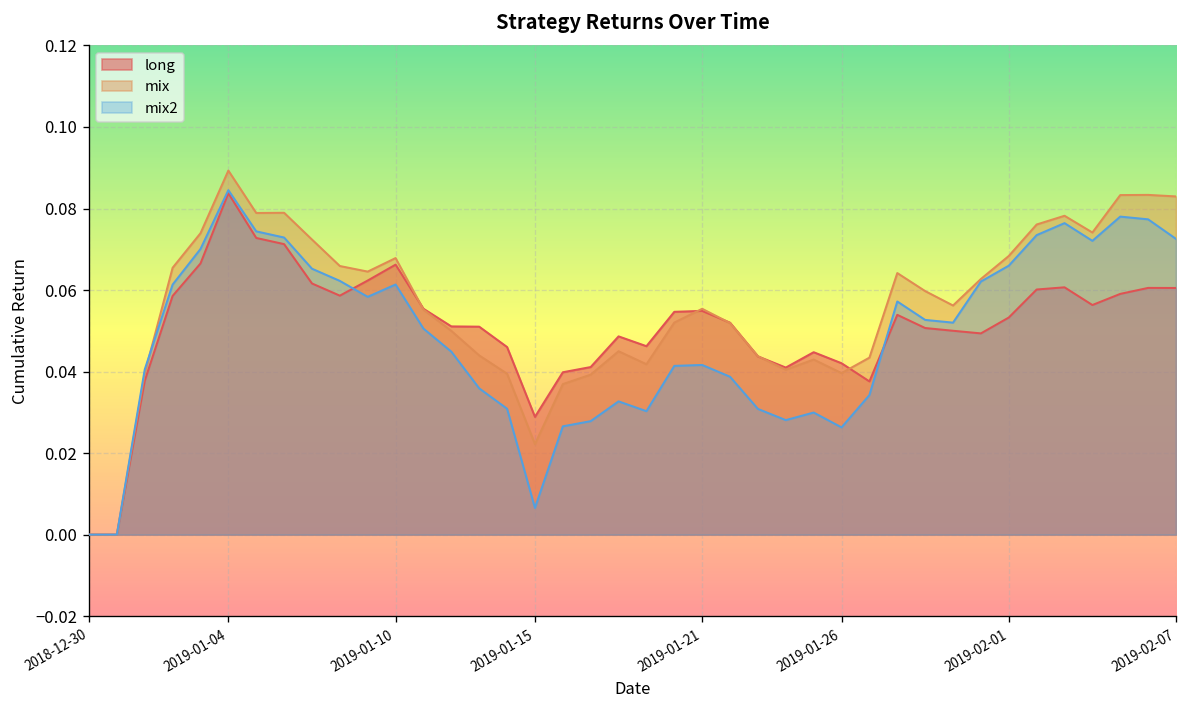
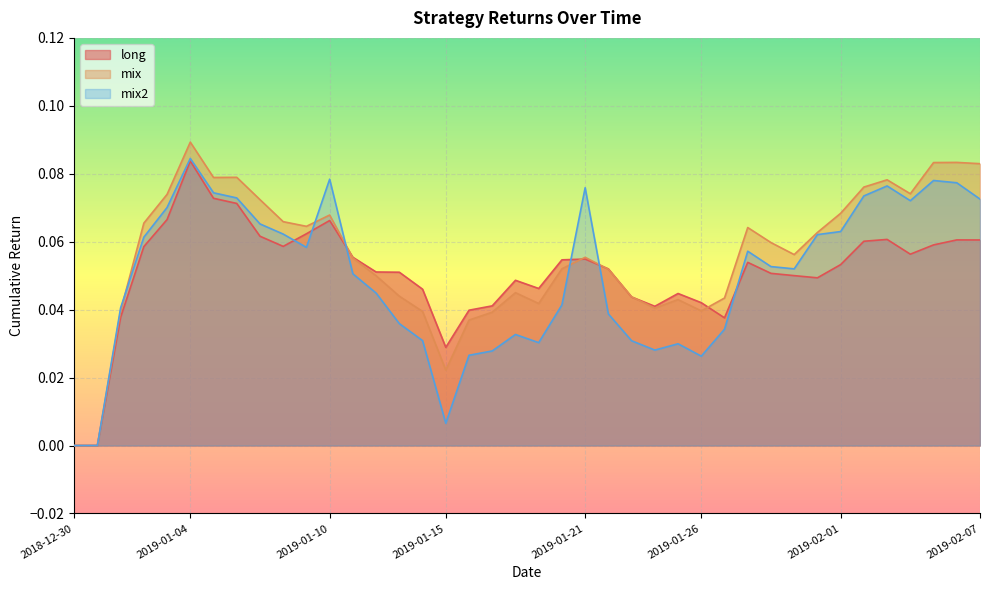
  {
    "mix2": {
      "2019-01-04": 0.085,
-     "2019-01-10": 0.061,
+     "2019-01-10": 0.078,
      "2019-01-15": 0.007,
-     "2019-01-21": 0.042,
+     "2019-01-21": 0.076,
      "2019-01-26": 0.026,
-     "2019-02-01": 0.066,
+     "2019-02-01": 0.063,
      "2019-02-07": 0.073
    }
  }
